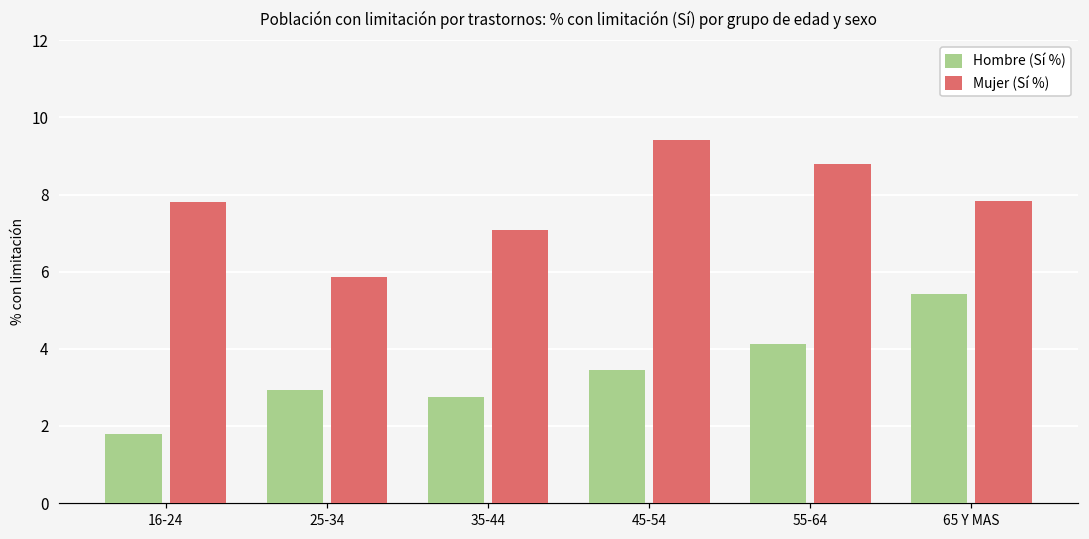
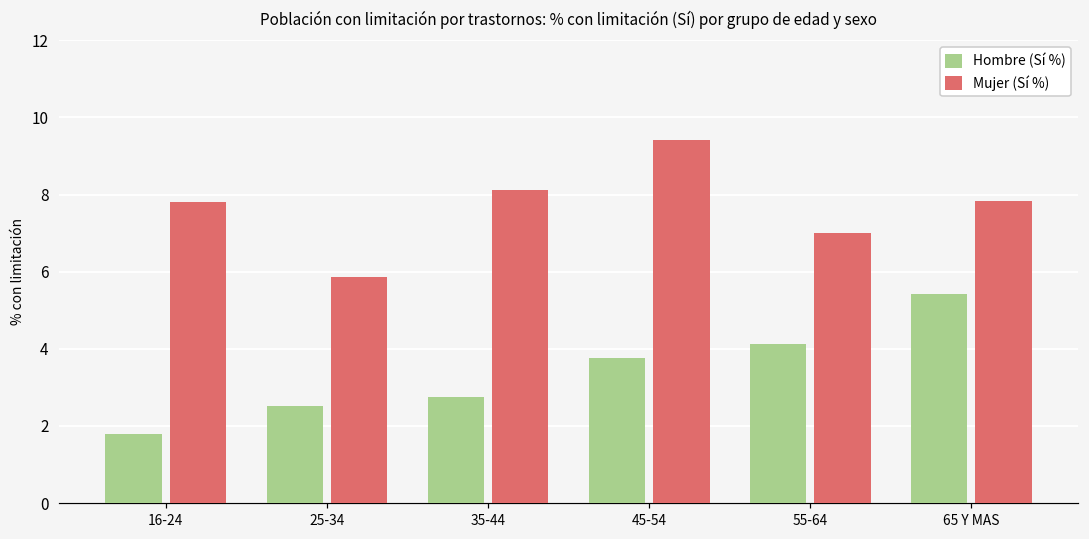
  {
    "Hombre (Sí %)": {
      "16-24": 1.8,
-     "25-34": 2.9,
+     "25-34": 2.5,
      "35-44": 2.8,
-     "45-54": 3.5,
+     "45-54": 3.8,
      "55-64": 4.1,
      "65 Y MAS": 5.4
    },
    "Mujer (Sí %)": {
      "16-24": 7.8,
      "25-34": 5.9,
-     "35-44": 7.1,
+     "35-44": 8.1,
      "45-54": 9.4,
-     "55-64": 8.8,
+     "55-64": 7.0,
      "65 Y MAS": 7.8
    }
  }
